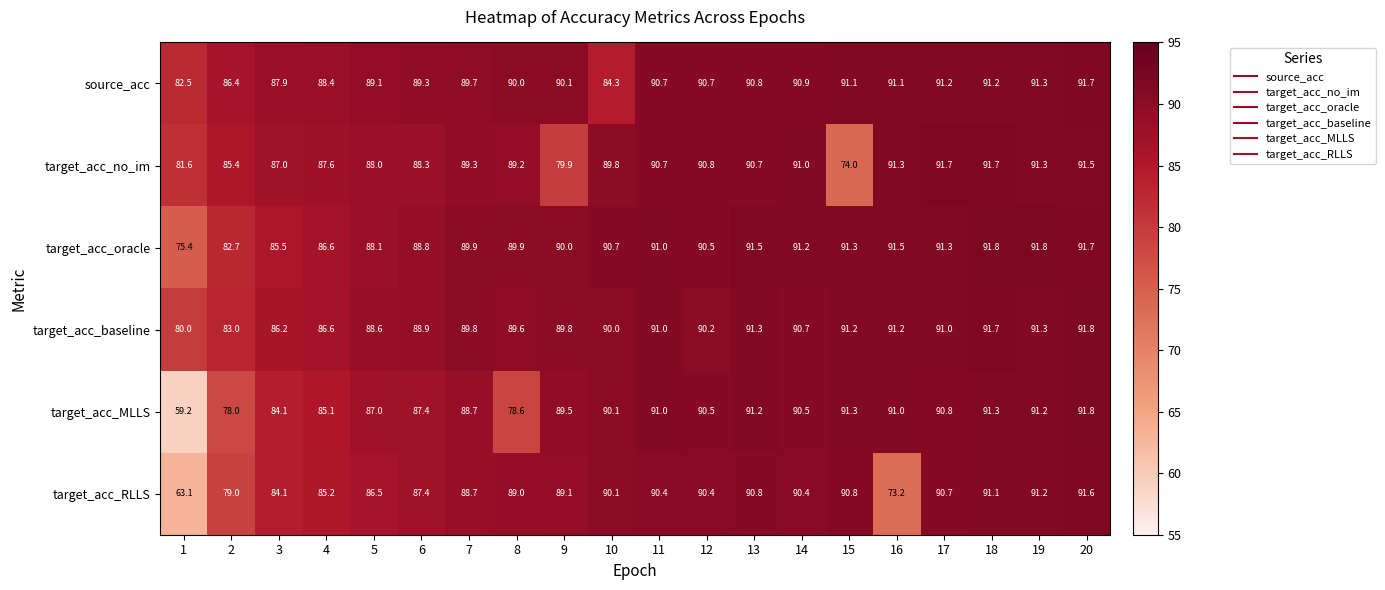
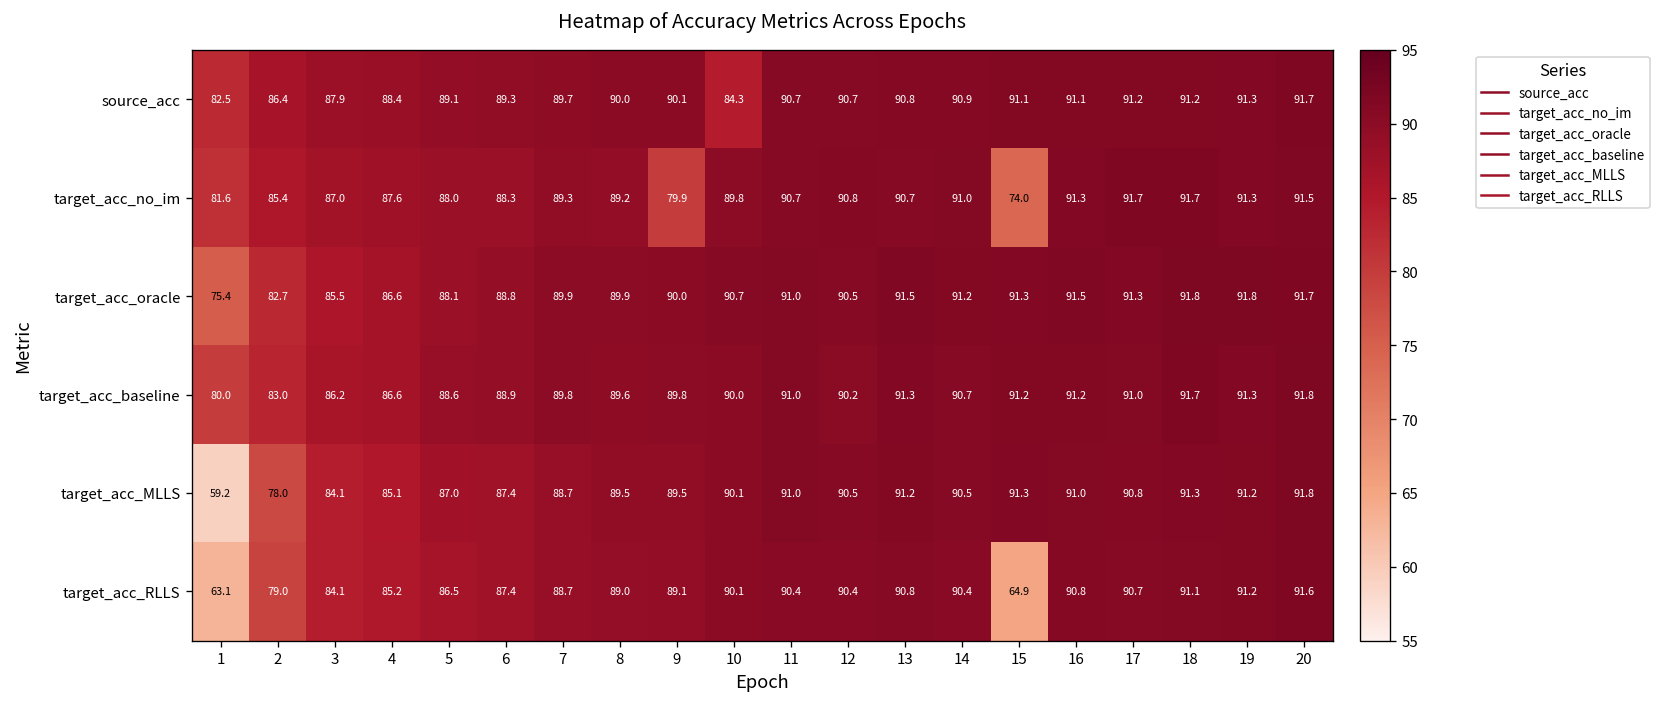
  {
    "source_acc": {
      "1": 82.5,
      "2": 86.4,
      "3": 87.9,
      "4": 88.4,
      "5": 89.1,
      "6": 89.3,
      "7": 89.7,
      "8": 90.0,
      "9": 90.1,
      "10": 84.3,
      "11": 90.7,
      "12": 90.7,
      "13": 90.8,
      "14": 90.9,
      "15": 91.1,
      "16": 91.1,
      "17": 91.2,
      "18": 91.2,
      "19": 91.3,
      "20": 91.7
    },
    "target_acc_no_im": {
      "1": 81.6,
      "2": 85.4,
      "3": 87.0,
      "4": 87.6,
      "5": 88.0,
      "6": 88.3,
      "7": 89.3,
      "8": 89.2,
      "9": 79.9,
      "10": 89.8,
      "11": 90.7,
      "12": 90.8,
      "13": 90.7,
      "14": 91.0,
      "15": 74.0,
      "16": 91.3,
      "17": 91.7,
      "18": 91.7,
      "19": 91.3,
      "20": 91.5
    },
    "target_acc_oracle": {
      "1": 75.4,
      "2": 82.7,
      "3": 85.5,
      "4": 86.6,
      "5": 88.1,
      "6": 88.8,
      "7": 89.9,
      "8": 89.9,
      "9": 90.0,
      "10": 90.7,
      "11": 91.0,
      "12": 90.5,
      "13": 91.5,
      "14": 91.2,
      "15": 91.3,
      "16": 91.5,
      "17": 91.3,
      "18": 91.8,
      "19": 91.8,
      "20": 91.7
    },
    "target_acc_baseline": {
      "1": 80.0,
      "2": 83.0,
      "3": 86.2,
      "4": 86.6,
      "5": 88.6,
      "6": 88.9,
      "7": 89.8,
      "8": 89.6,
      "9": 89.8,
      "10": 90.0,
      "11": 91.0,
      "12": 90.2,
      "13": 91.3,
      "14": 90.7,
      "15": 91.2,
      "16": 91.2,
      "17": 91.0,
      "18": 91.7,
      "19": 91.3,
      "20": 91.8
    },
    "target_acc_MLLS": {
      "1": 59.2,
      "2": 78.0,
      "3": 84.1,
      "4": 85.1,
      "5": 87.0,
      "6": 87.4,
      "7": 88.7,
-     "8": 78.6,
+     "8": 89.5,
      "9": 89.5,
      "10": 90.1,
      "11": 91.0,
      "12": 90.5,
      "13": 91.2,
      "14": 90.5,
      "15": 91.3,
      "16": 91.0,
      "17": 90.8,
      "18": 91.3,
      "19": 91.2,
      "20": 91.8
    },
    "target_acc_RLLS": {
      "1": 63.1,
      "2": 79.0,
      "3": 84.1,
      "4": 85.2,
      "5": 86.5,
      "6": 87.4,
      "7": 88.7,
      "8": 89.0,
      "9": 89.1,
      "10": 90.1,
      "11": 90.4,
      "12": 90.4,
      "13": 90.8,
      "14": 90.4,
-     "15": 90.8,
-     "16": 73.2,
+     "15": 64.9,
+     "16": 90.8,
      "17": 90.7,
      "18": 91.1,
      "19": 91.2,
      "20": 91.6
    }
  }
